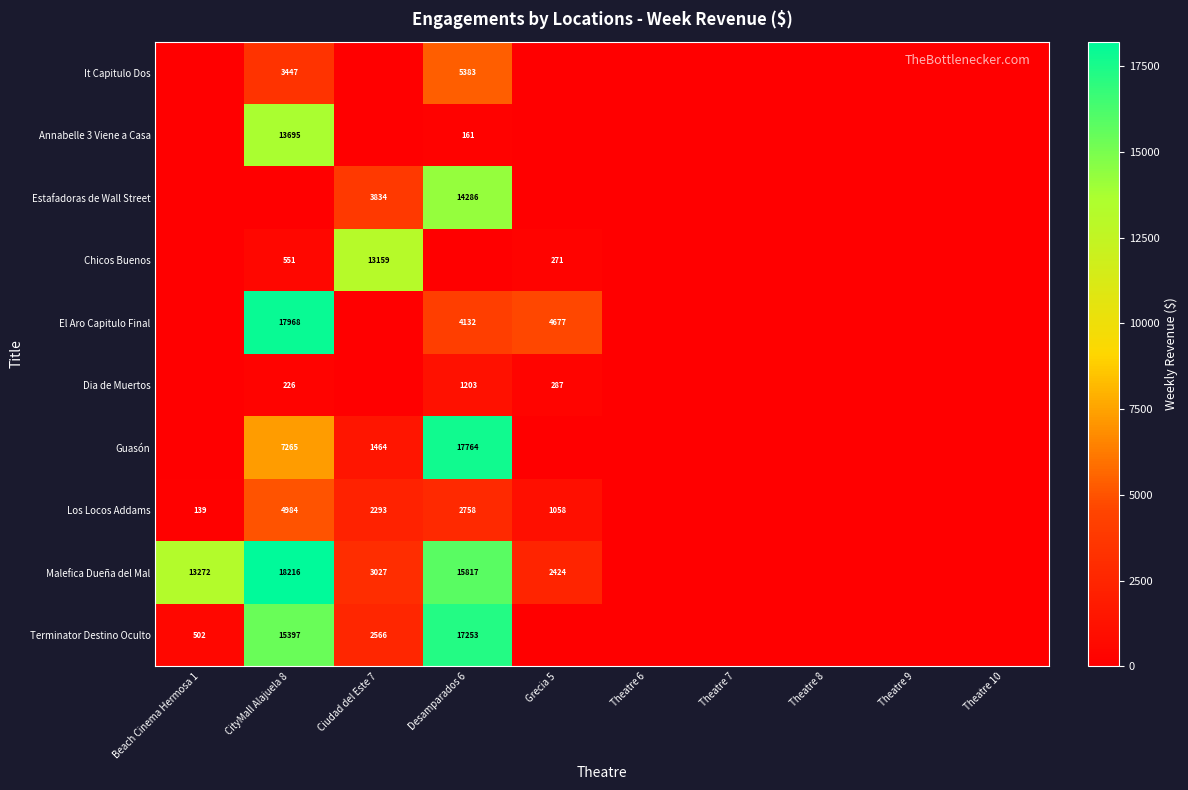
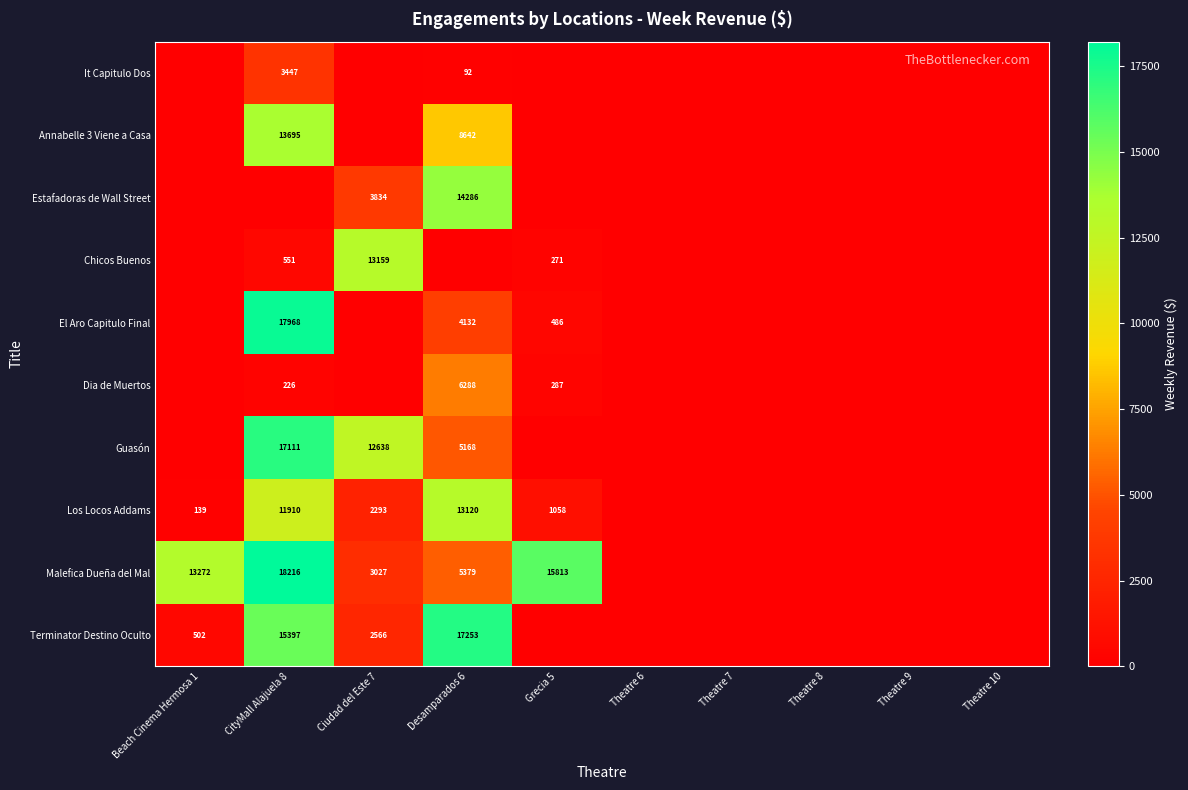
  {
    "It Capitulo Dos": {
      "CityMall Alajuela 8": 3447,
-     "Desamparados 6": 5383
+     "Desamparados 6": 92
    },
    "Annabelle 3 Viene a Casa": {
      "CityMall Alajuela 8": 13695,
-     "Desamparados 6": 161
+     "Desamparados 6": 8642
    },
    "Estafadoras de Wall Street": {
      "Ciudad del Este 7": 3834,
      "Desamparados 6": 14286
    },
    "Chicos Buenos": {
      "CityMall Alajuela 8": 551,
      "Ciudad del Este 7": 13159,
      "Grecia 5": 271
    },
    "El Aro Capitulo Final": {
      "CityMall Alajuela 8": 17968,
      "Desamparados 6": 4132,
-     "Grecia 5": 4677
+     "Grecia 5": 486
    },
    "Dia de Muertos": {
      "CityMall Alajuela 8": 226,
-     "Desamparados 6": 1203,
+     "Desamparados 6": 6288,
      "Grecia 5": 287
    },
    "Guasón": {
-     "CityMall Alajuela 8": 7265,
-     "Ciudad del Este 7": 1464,
-     "Desamparados 6": 17764
+     "CityMall Alajuela 8": 17111,
+     "Ciudad del Este 7": 12638,
+     "Desamparados 6": 5168
    },
    "Los Locos Addams": {
      "Beach Cinema Hermosa 1": 139,
-     "CityMall Alajuela 8": 4984,
+     "CityMall Alajuela 8": 11910,
      "Ciudad del Este 7": 2293,
-     "Desamparados 6": 2758,
+     "Desamparados 6": 13120,
      "Grecia 5": 1058
    },
    "Malefica Dueña del Mal": {
      "Beach Cinema Hermosa 1": 13272,
      "CityMall Alajuela 8": 18216,
      "Ciudad del Este 7": 3027,
-     "Desamparados 6": 15817,
-     "Grecia 5": 2424
+     "Desamparados 6": 5379,
+     "Grecia 5": 15813
    },
    "Terminator Destino Oculto": {
      "Beach Cinema Hermosa 1": 502,
      "CityMall Alajuela 8": 15397,
      "Ciudad del Este 7": 2566,
      "Desamparados 6": 17253
    }
  }
